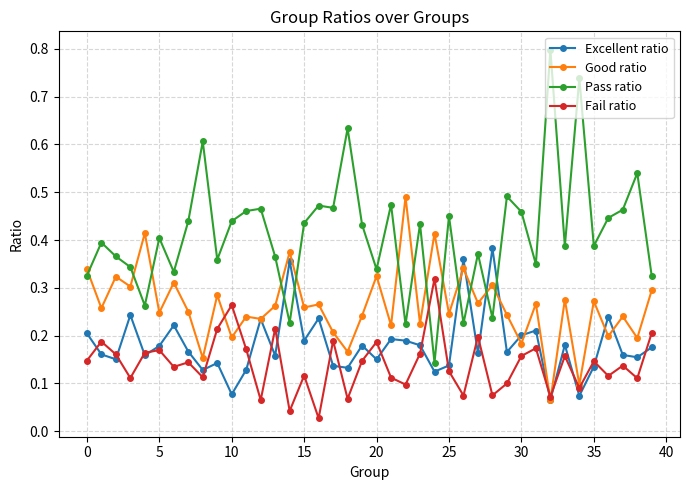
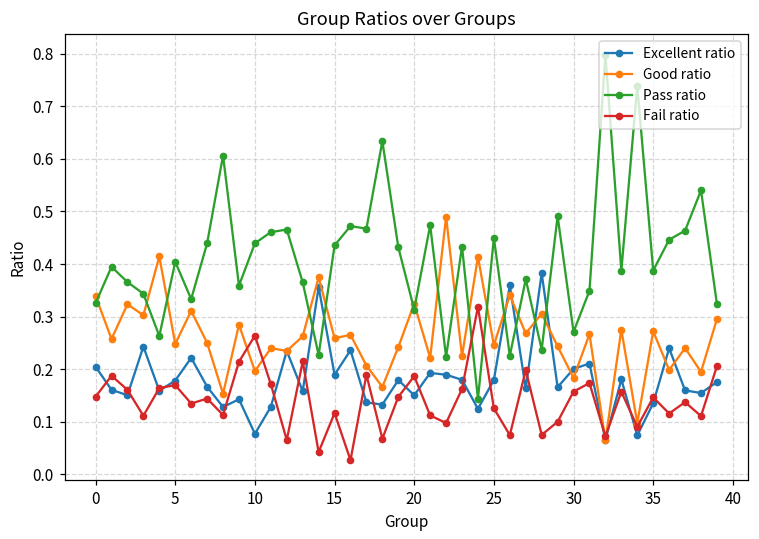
  {
    "Excellent ratio": {
      "0": 0.20,
      "5": 0.18,
      "10": 0.08,
      "15": 0.19,
      "20": 0.15,
-     "25": 0.14,
+     "25": 0.18,
      "30": 0.20,
      "35": 0.14
    },
    "Good ratio": {
      "0": 0.34,
      "5": 0.25,
      "10": 0.20,
      "15": 0.26,
      "20": 0.32,
      "25": 0.25,
      "30": 0.18,
      "35": 0.27
    },
    "Pass ratio": {
      "0": 0.33,
      "5": 0.40,
      "10": 0.44,
      "15": 0.44,
-     "20": 0.34,
+     "20": 0.31,
      "25": 0.45,
-     "30": 0.46,
+     "30": 0.27,
      "35": 0.39
    },
    "Fail ratio": {
      "0": 0.15,
      "5": 0.17,
      "10": 0.26,
      "15": 0.12,
      "20": 0.19,
      "25": 0.13,
      "30": 0.16,
      "35": 0.15
    }
  }
